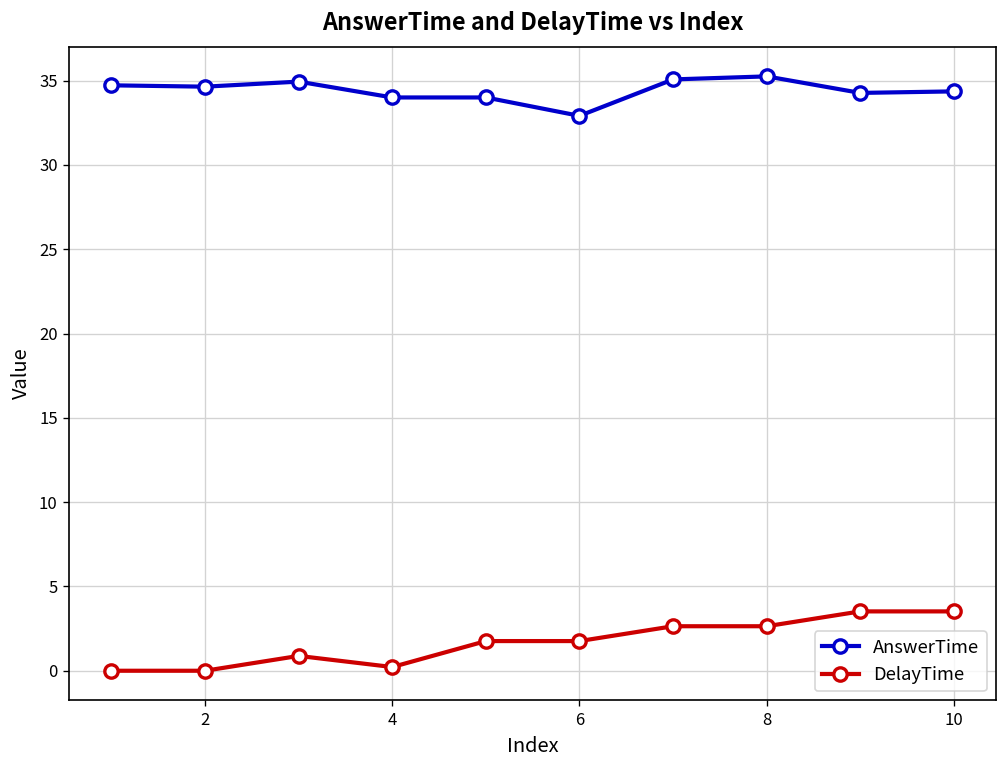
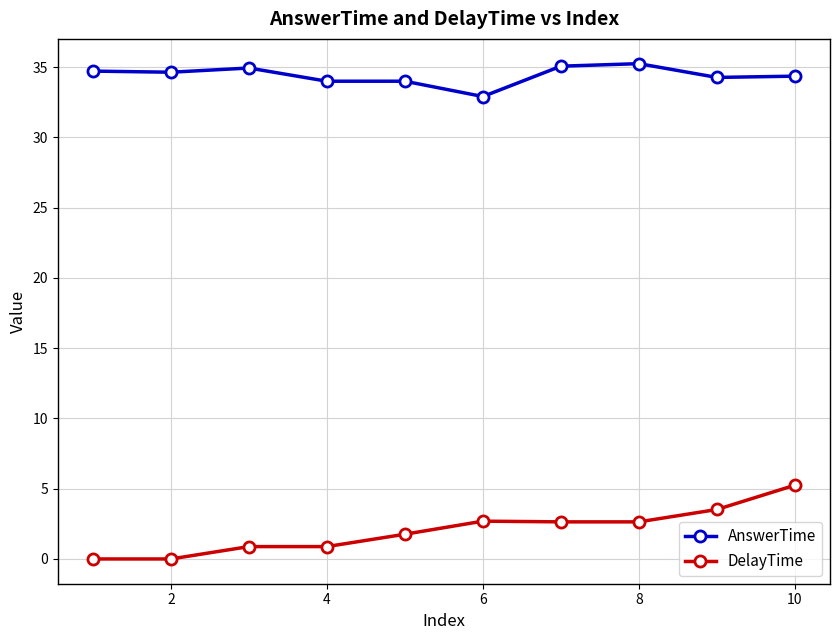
  {
    "AnswerTime": {
      "2": 34.6,
      "4": 34.0,
      "6": 32.9,
      "8": 35.3,
      "10": 34.4
    },
    "DelayTime": {
      "2": 0.0,
-     "4": 0.2,
-     "6": 1.8,
+     "4": 0.9,
+     "6": 2.7,
      "8": 2.6,
-     "10": 3.5
+     "10": 5.3
    }
  }
